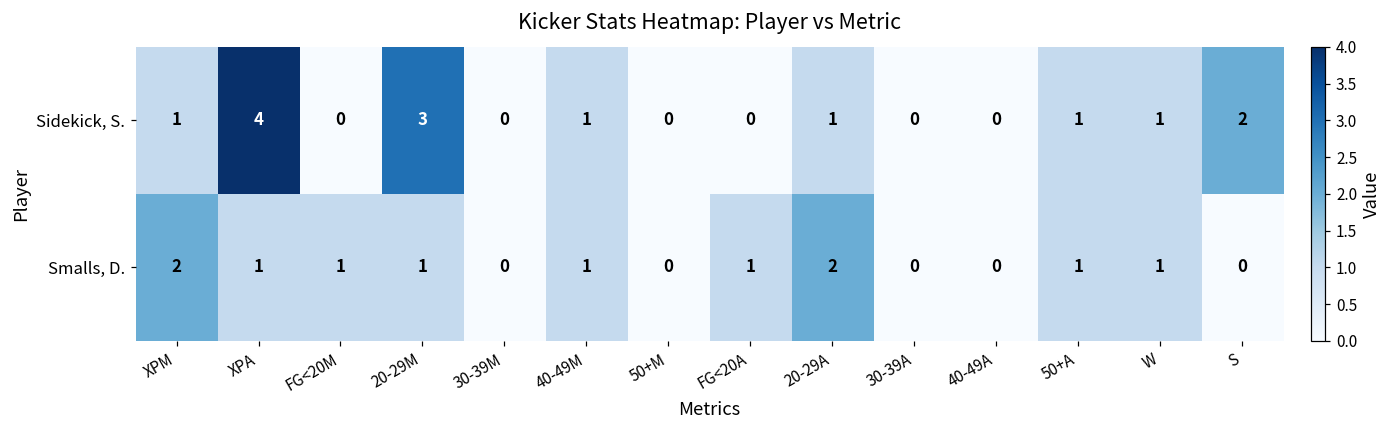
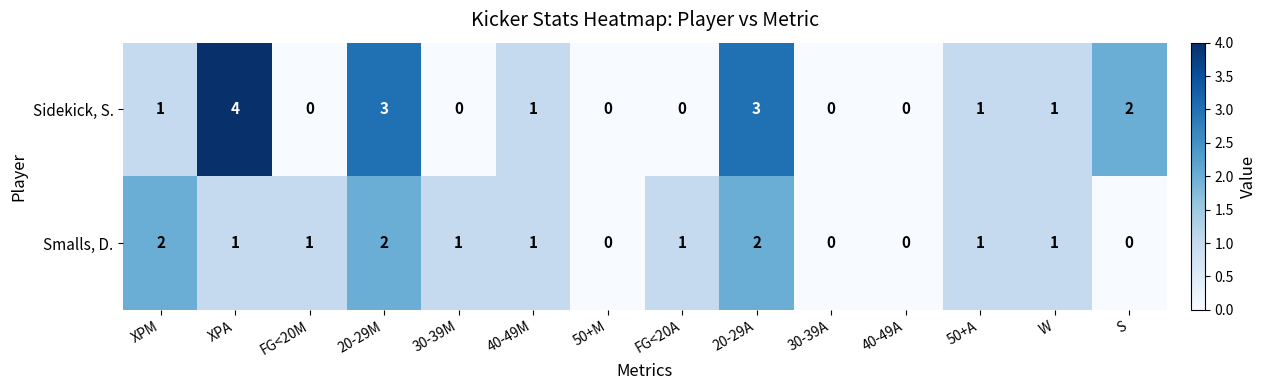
  {
    "Sidekick, S.": {
      "XPM": 1,
      "XPA": 4,
      "FG<20M": 0,
      "20-29M": 3,
      "30-39M": 0,
      "40-49M": 1,
      "50+M": 0,
      "FG<20A": 0,
-     "20-29A": 1,
+     "20-29A": 3,
      "30-39A": 0,
      "40-49A": 0,
      "50+A": 1,
      "W": 1,
      "S": 2
    },
    "Smalls, D.": {
      "XPM": 2,
      "XPA": 1,
      "FG<20M": 1,
-     "20-29M": 1,
-     "30-39M": 0,
+     "20-29M": 2,
+     "30-39M": 1,
      "40-49M": 1,
      "50+M": 0,
      "FG<20A": 1,
      "20-29A": 2,
      "30-39A": 0,
      "40-49A": 0,
      "50+A": 1,
      "W": 1,
      "S": 0
    }
  }
